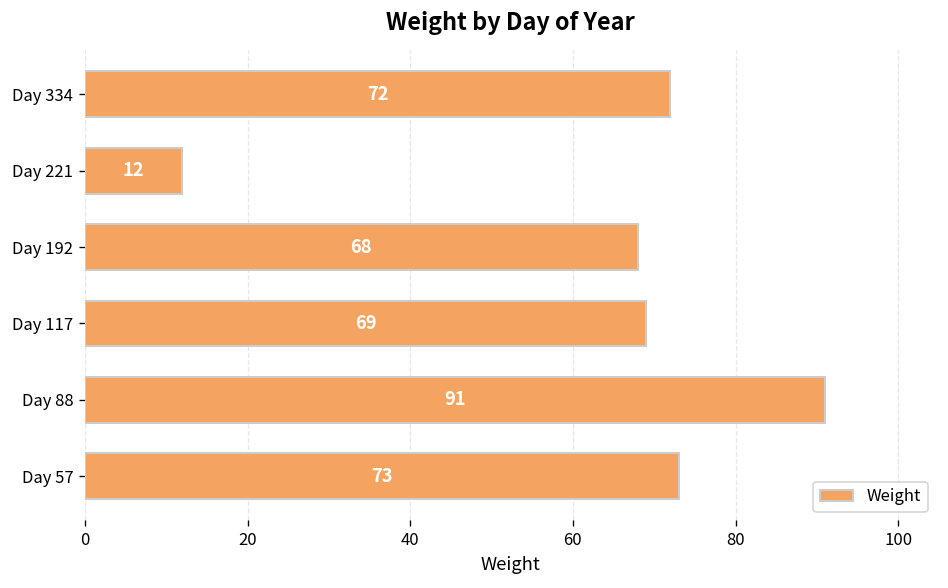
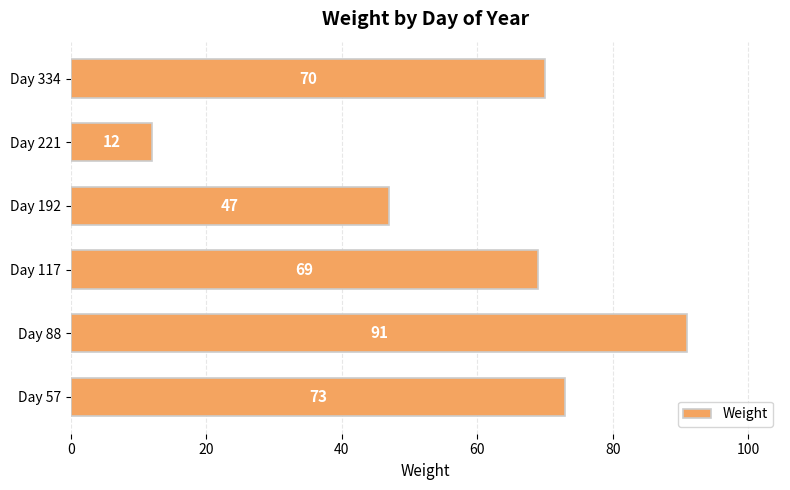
  {
-   "Day 334": 72,
+   "Day 334": 70,
    "Day 221": 12,
-   "Day 192": 68,
+   "Day 192": 47,
    "Day 117": 69,
    "Day 88": 91,
    "Day 57": 73
  }
